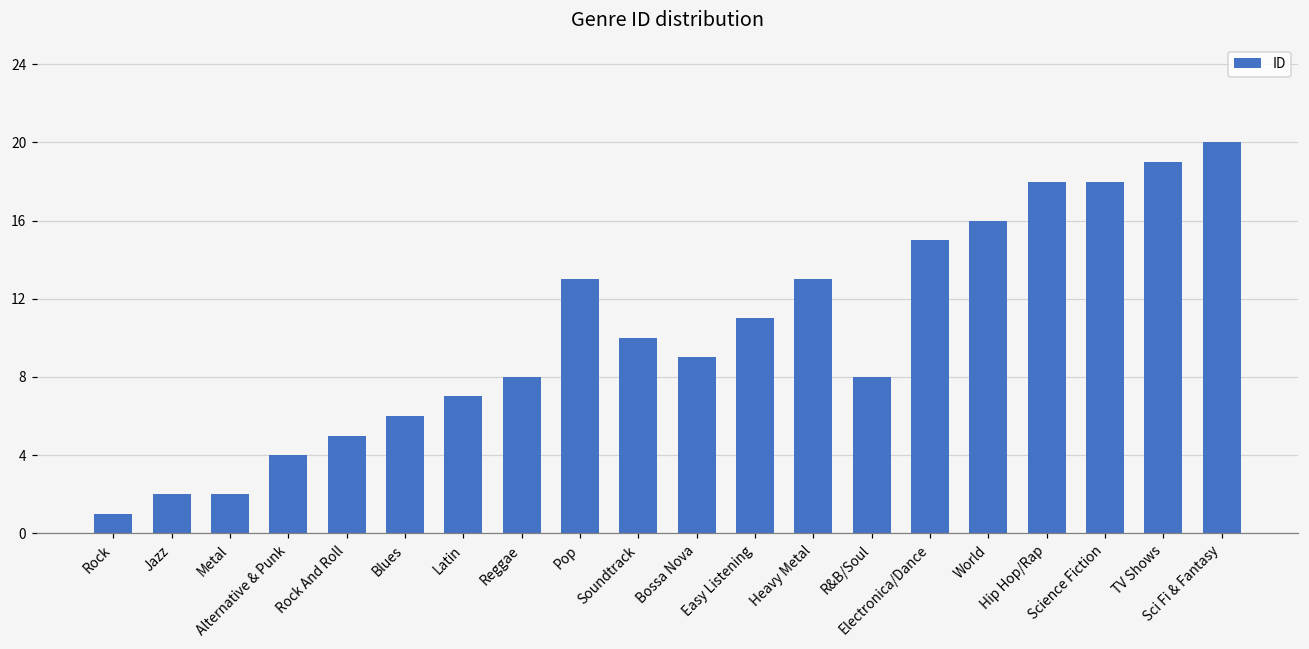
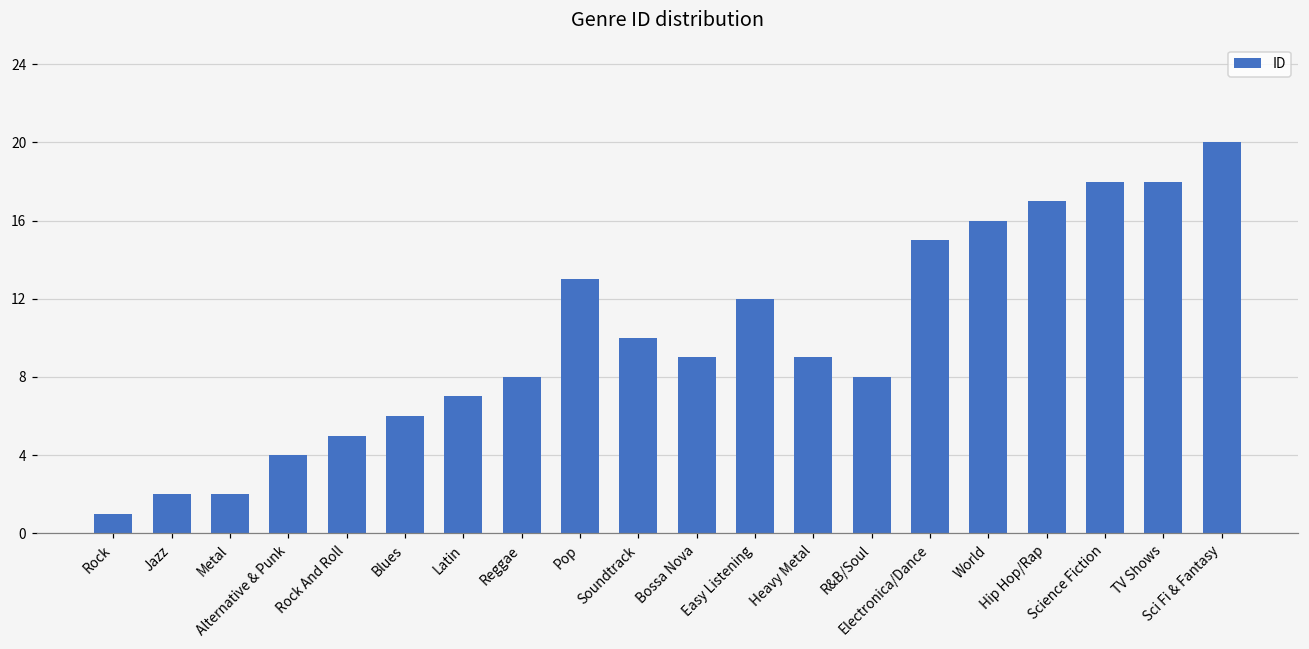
  {
    "Rock": 1,
    "Jazz": 2,
    "Metal": 2,
    "Alternative & Punk": 4,
    "Rock And Roll": 5,
    "Blues": 6,
    "Latin": 7,
    "Reggae": 8,
    "Pop": 13,
    "Soundtrack": 10,
    "Bossa Nova": 9,
-   "Easy Listening": 11,
-   "Heavy Metal": 13,
+   "Easy Listening": 12,
+   "Heavy Metal": 9,
    "R&B/Soul": 8,
    "Electronica/Dance": 15,
    "World": 16,
-   "Hip Hop/Rap": 18,
+   "Hip Hop/Rap": 17,
    "Science Fiction": 18,
-   "TV Shows": 19,
+   "TV Shows": 18,
    "Sci Fi & Fantasy": 20
  }
